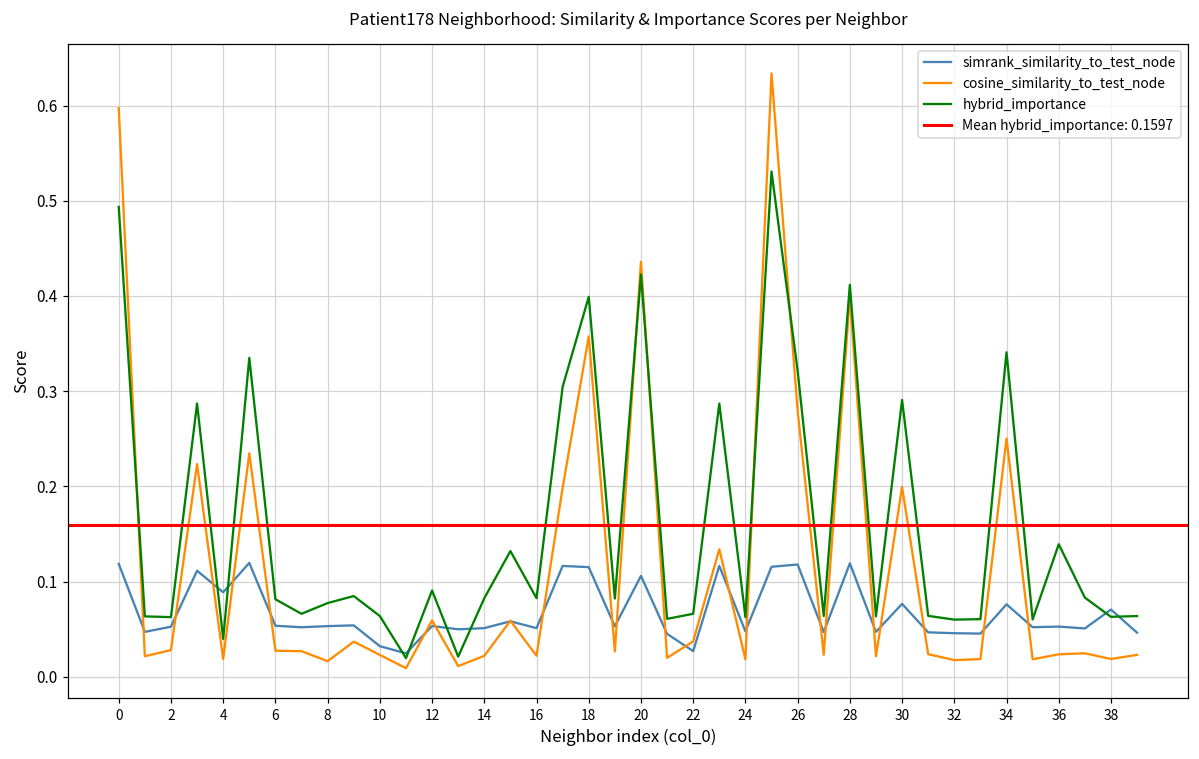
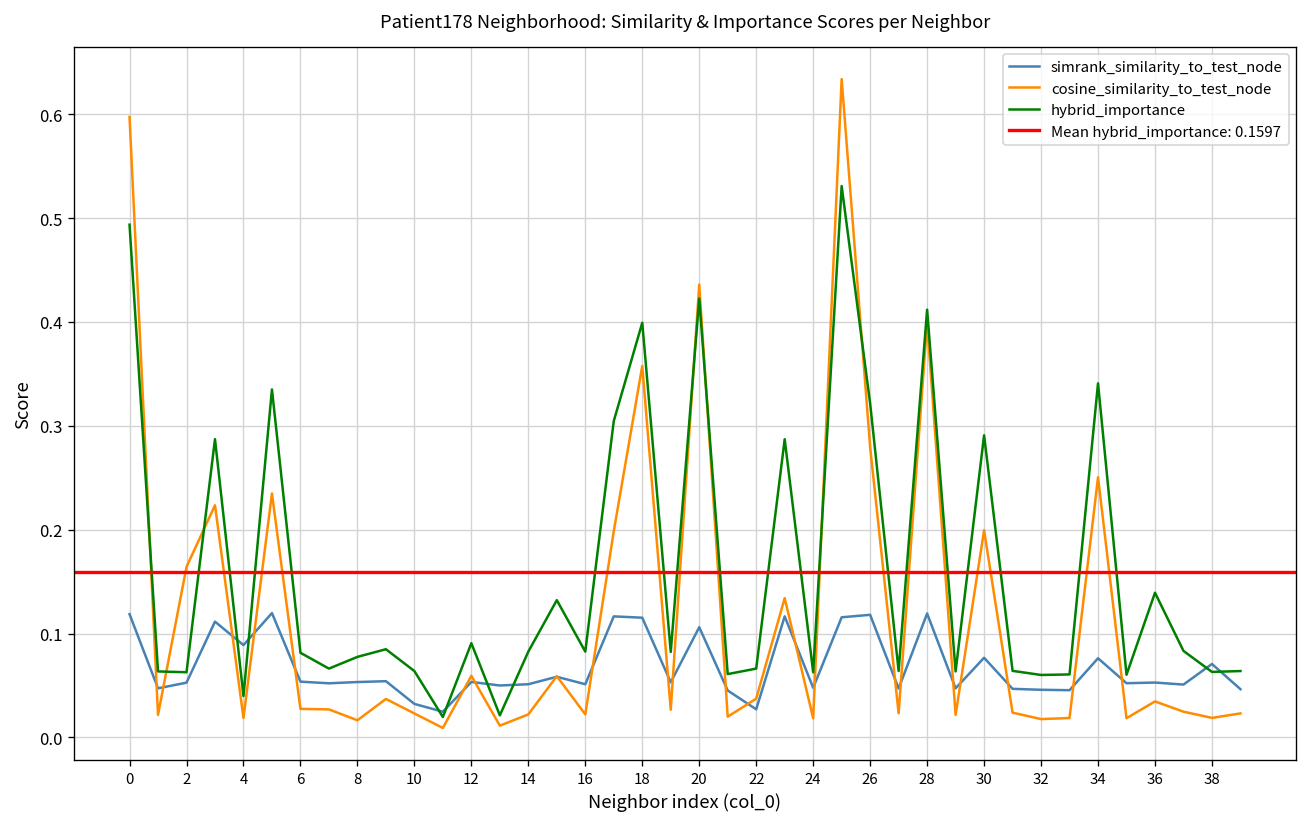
  {
    "simrank_similarity_to_test_node": {
      "0": 0.12,
      "2": 0.05,
      "4": 0.09,
      "6": 0.05,
      "8": 0.05,
      "10": 0.03,
      "12": 0.05,
      "14": 0.05,
      "16": 0.05,
      "18": 0.12,
      "20": 0.11,
      "22": 0.03,
      "24": 0.05,
      "26": 0.12,
      "28": 0.12,
      "30": 0.08,
      "32": 0.05,
      "34": 0.08,
      "36": 0.05,
      "38": 0.07
    },
    "cosine_similarity_to_test_node": {
      "0": 0.60,
-     "2": 0.03,
+     "2": 0.16,
      "4": 0.02,
      "6": 0.03,
      "8": 0.02,
      "10": 0.02,
      "12": 0.06,
      "14": 0.02,
      "16": 0.02,
      "18": 0.36,
      "20": 0.44,
      "22": 0.04,
      "24": 0.02,
      "26": 0.28,
      "28": 0.40,
      "30": 0.20,
      "32": 0.02,
      "34": 0.25,
-     "36": 0.02,
+     "36": 0.03,
      "38": 0.02
    },
    "hybrid_importance": {
      "0": 0.49,
      "2": 0.06,
      "4": 0.04,
      "6": 0.08,
      "8": 0.08,
      "10": 0.06,
      "12": 0.09,
      "14": 0.08,
      "16": 0.08,
      "18": 0.40,
      "20": 0.42,
      "22": 0.07,
      "24": 0.06,
      "26": 0.32,
      "28": 0.41,
      "30": 0.29,
      "32": 0.06,
      "34": 0.34,
      "36": 0.14,
      "38": 0.06
    }
  }
